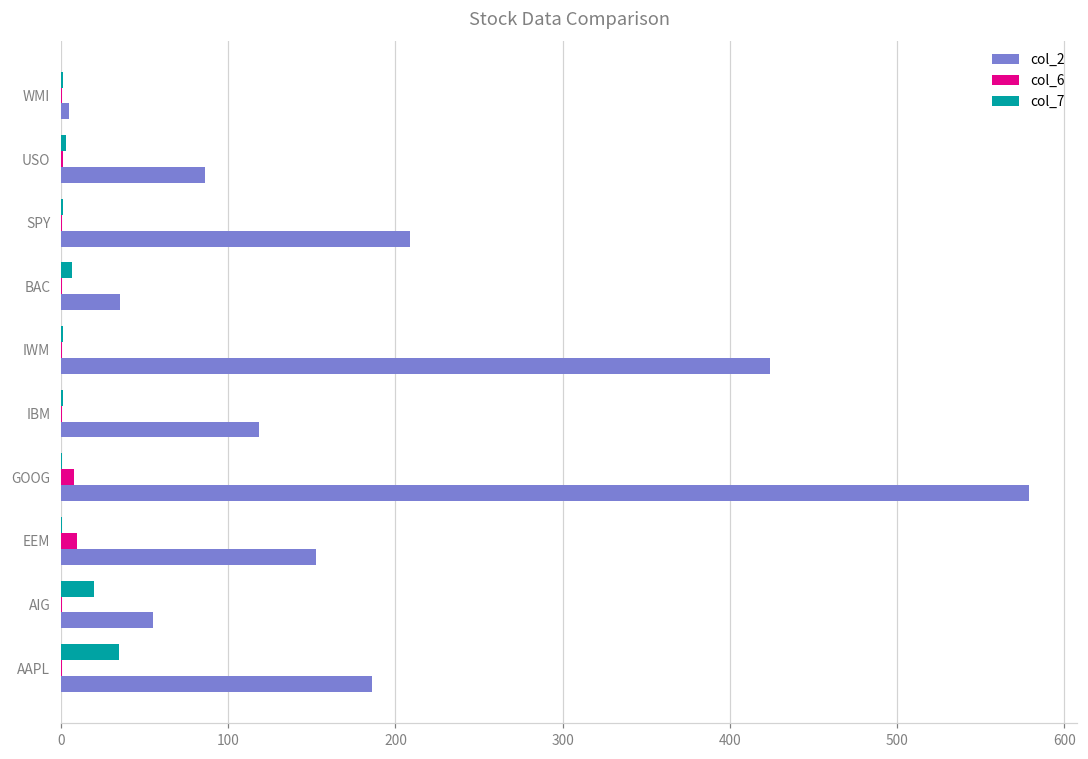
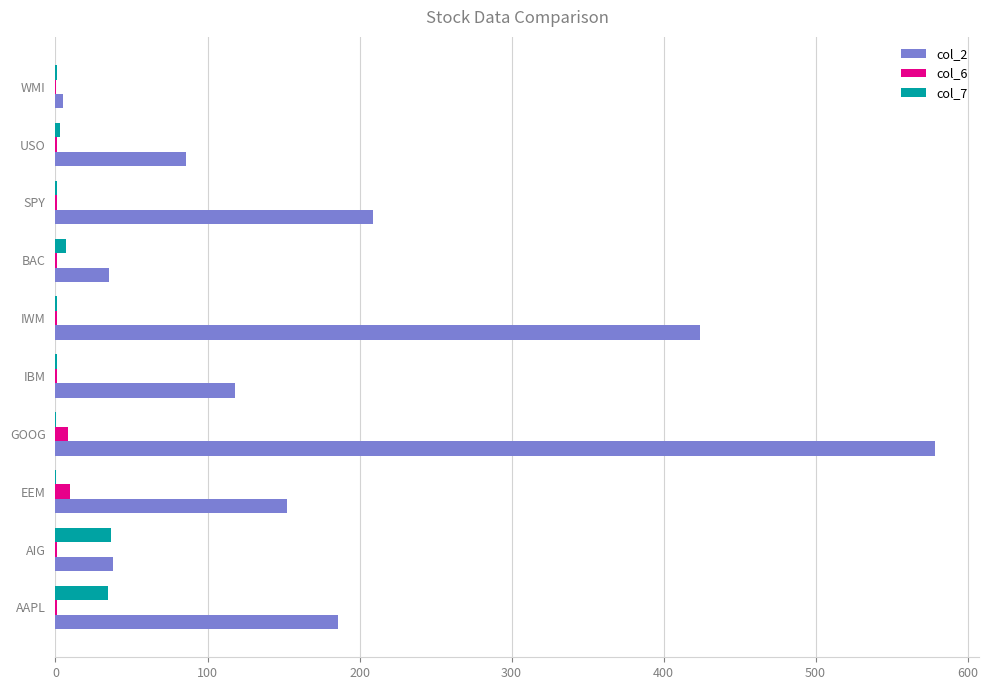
  {
    "col_2": {
      "WMI": 5,
      "USO": 86,
      "SPY": 209,
      "BAC": 35,
      "IWM": 424,
      "IBM": 118,
      "GOOG": 579,
      "EEM": 152,
-     "AIG": 55,
+     "AIG": 38,
      "AAPL": 186
    },
    "col_6": {
      "GOOG": 8,
      "EEM": 9
    },
    "col_7": {
      "USO": 3,
      "BAC": 7,
-     "AIG": 20,
+     "AIG": 36,
      "AAPL": 35
    }
  }
